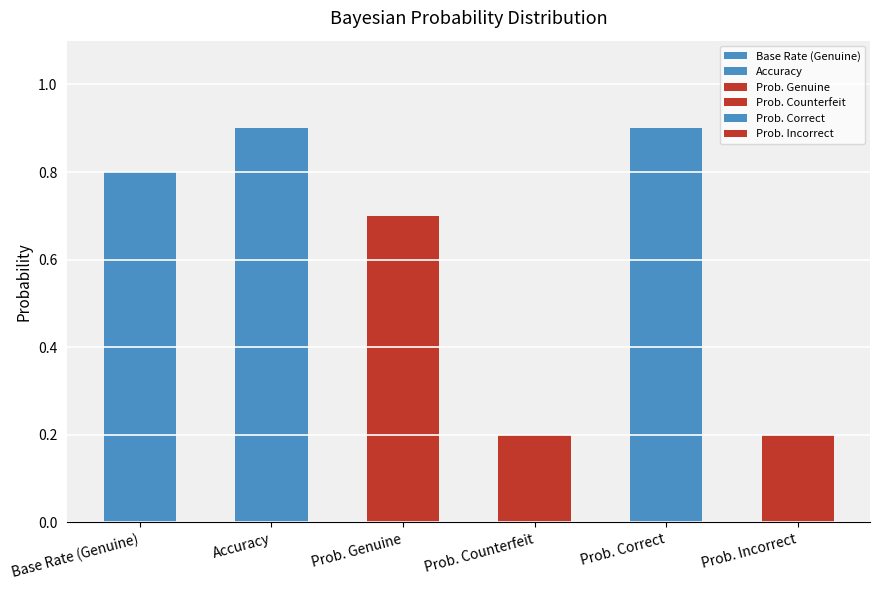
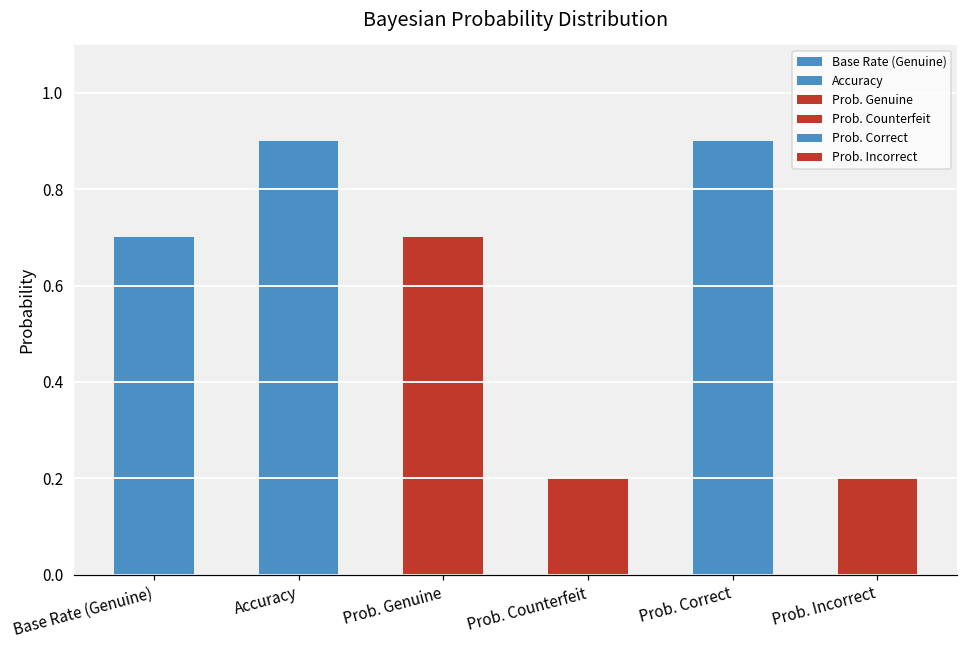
  {
-   "Base Rate (Genuine)": 0.8,
+   "Base Rate (Genuine)": 0.7,
    "Accuracy": 0.9,
    "Prob. Genuine": 0.7,
    "Prob. Counterfeit": 0.2,
    "Prob. Correct": 0.9,
    "Prob. Incorrect": 0.2
  }
